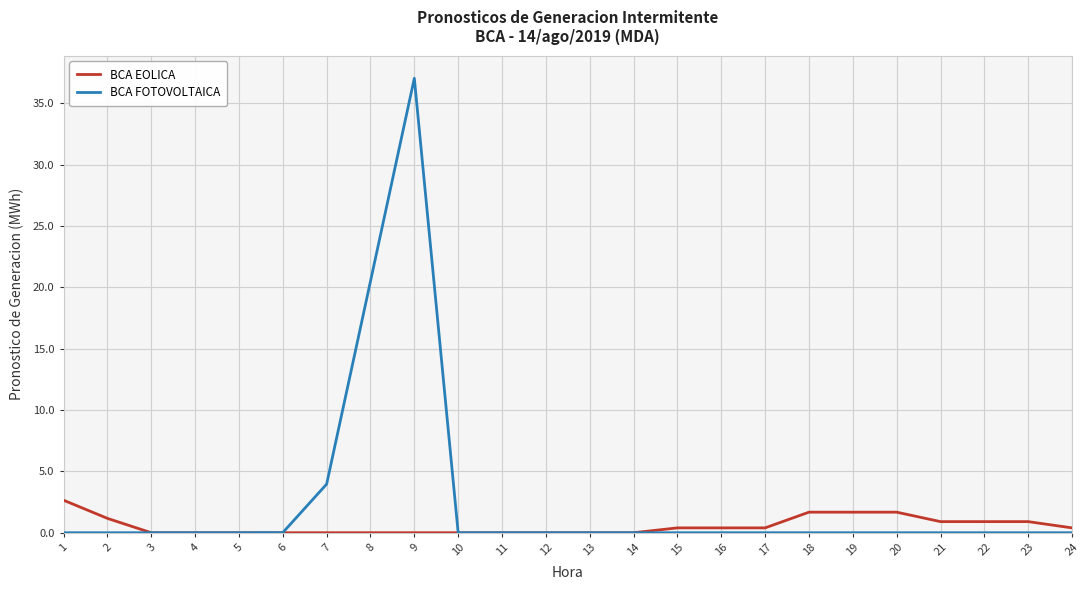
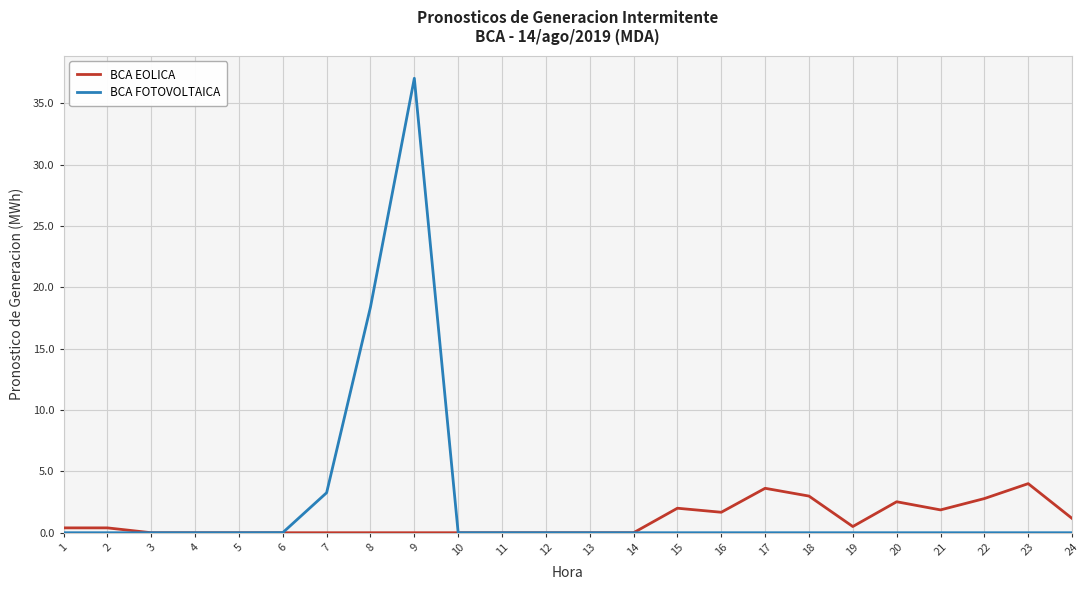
  {
    "BCA EOLICA": {
-     "1": 2.7,
-     "2": 1.2,
+     "1": 0.4,
+     "2": 0.4,
      "7": 0.0,
      "8": 0.0,
      "9": 0.0,
-     "15": 0.4,
-     "16": 0.4,
-     "17": 0.4,
-     "18": 1.7,
-     "19": 1.7,
-     "20": 1.7,
-     "21": 0.9,
-     "22": 0.9,
-     "23": 0.9,
-     "24": 0.4
+     "15": 2.0,
+     "16": 1.7,
+     "17": 3.6,
+     "18": 3.0,
+     "19": 0.5,
+     "20": 2.5,
+     "21": 1.9,
+     "22": 2.8,
+     "23": 4.0,
+     "24": 1.2
    },
    "BCA FOTOVOLTAICA": {
      "1": 0.0,
      "2": 0.0,
-     "7": 4.0,
-     "8": 20.5,
+     "7": 3.3,
+     "8": 18.4,
      "9": 37.0,
      "15": 0.0,
      "16": 0.0,
      "17": 0.0,
      "18": 0.0,
      "19": 0.0,
      "20": 0.0,
      "21": 0.0,
      "22": 0.0,
      "23": 0.0,
      "24": 0.0
    }
  }
